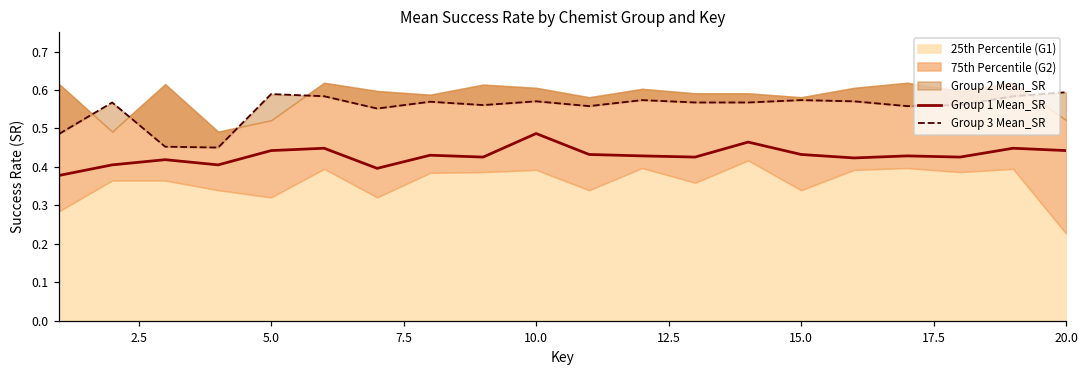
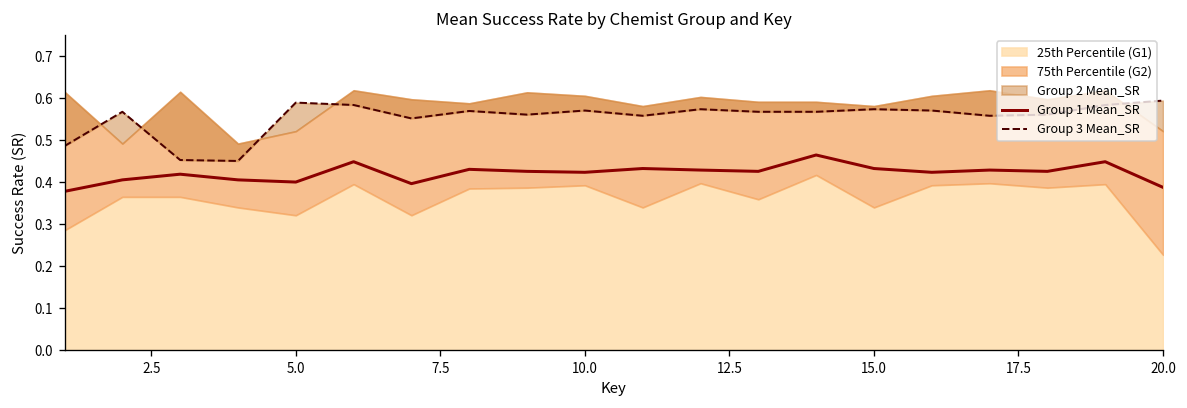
  {
    "Group 1 Mean_SR": {
-     "5.0": 0.44,
-     "10.0": 0.49,
+     "5.0": 0.40,
+     "10.0": 0.42,
      "15.0": 0.43,
-     "20.0": 0.44
+     "20.0": 0.39
    },
    "25th Percentile (G1)": {
      "5.0": 0.32,
      "10.0": 0.39,
      "15.0": 0.34,
      "20.0": 0.23
    },
    "Group 3 Mean_SR": {
      "10.0": 0.57,
      "15.0": 0.57
    }
  }
